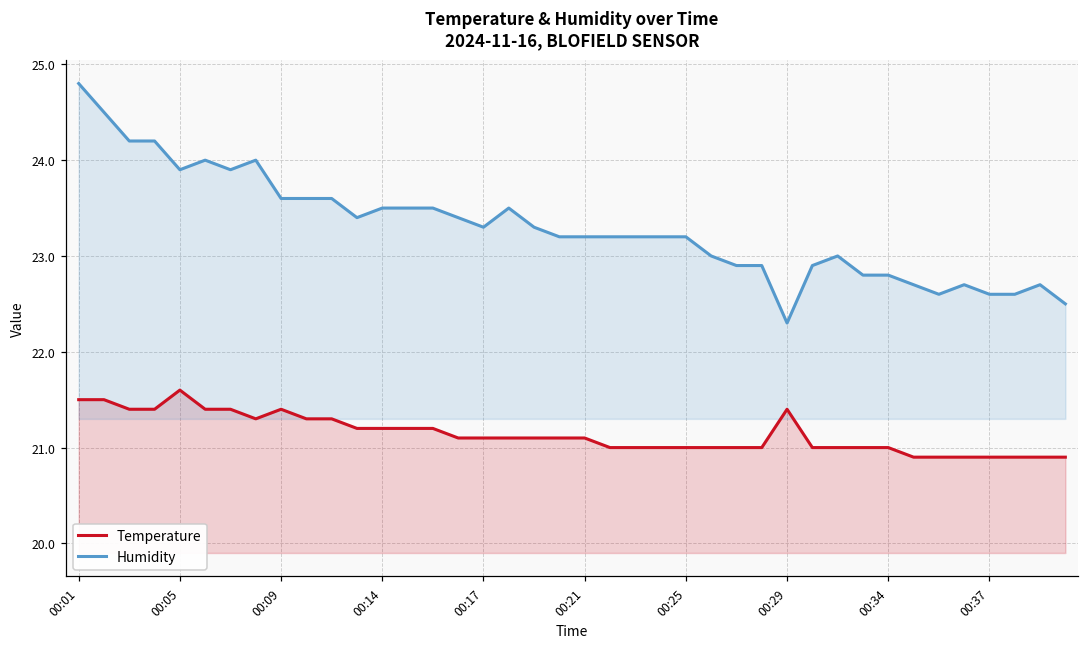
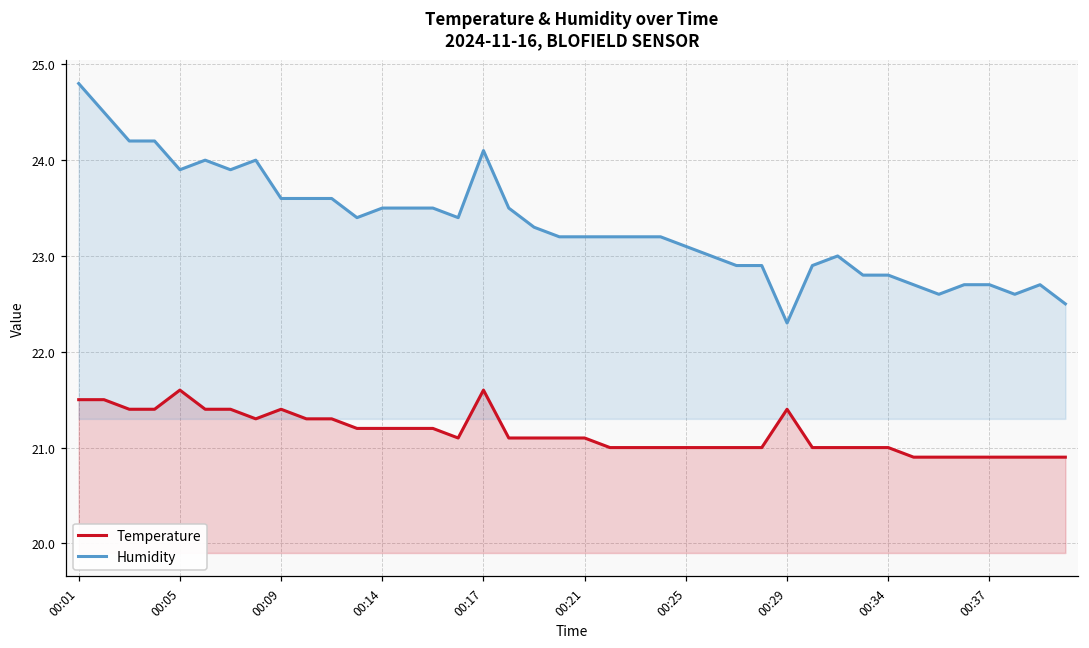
  {
    "Temperature": {
      "00:01": 21.5,
      "00:05": 21.6,
      "00:09": 21.4,
-     "00:17": 21.1,
+     "00:17": 21.6,
      "00:25": 21.0,
      "00:29": 21.4,
      "00:37": 20.9
    },
    "Humidity": {
      "00:01": 24.8,
      "00:05": 23.9,
      "00:09": 23.6,
-     "00:17": 23.3,
-     "00:25": 23.2,
+     "00:17": 24.1,
+     "00:25": 23.1,
      "00:29": 22.3,
-     "00:37": 22.6
+     "00:37": 22.7
    }
  }
